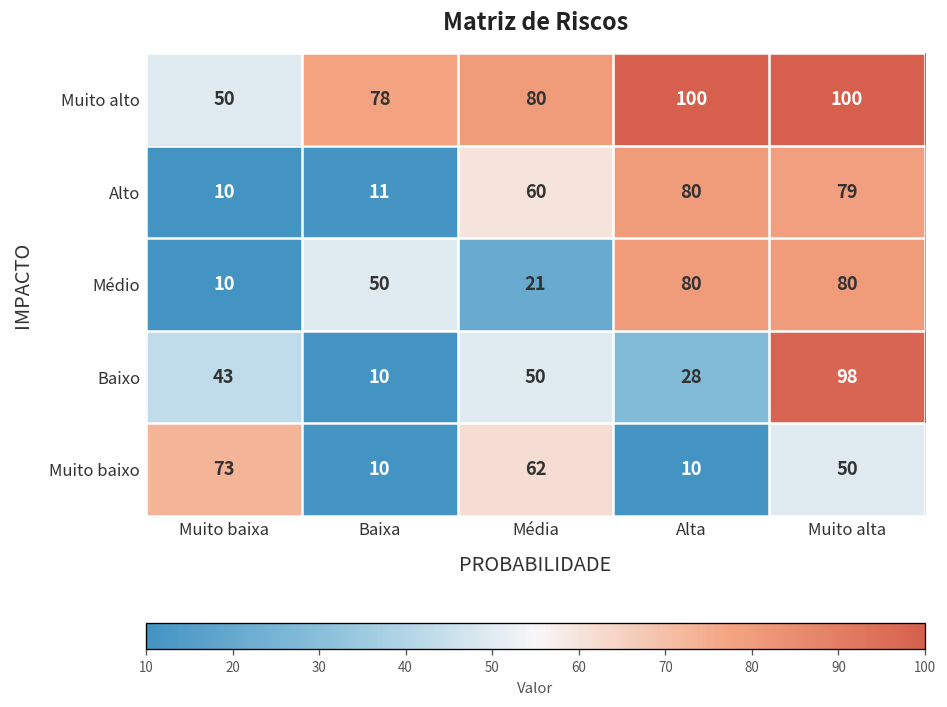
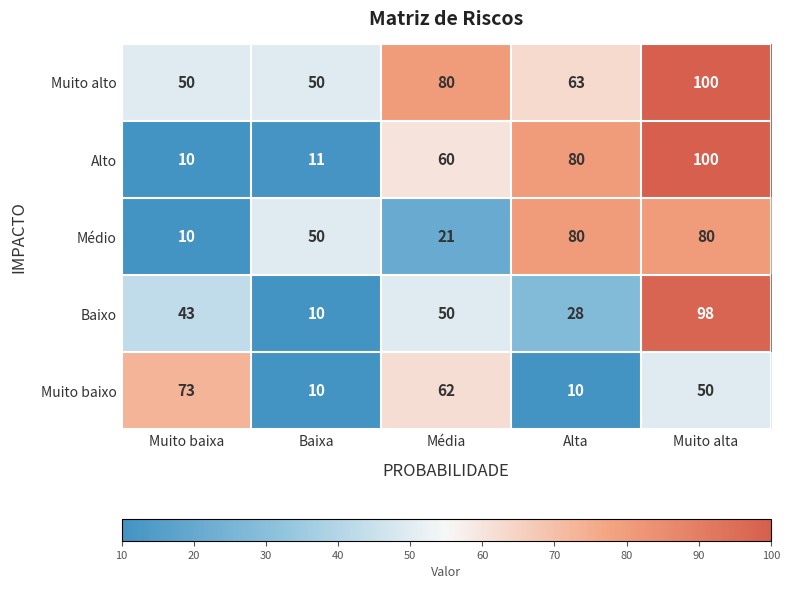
  {
    "Muito alto": {
      "Muito baixa": 50,
-     "Baixa": 78,
+     "Baixa": 50,
      "Média": 80,
-     "Alta": 100,
+     "Alta": 63,
      "Muito alta": 100
    },
    "Alto": {
      "Muito baixa": 10,
      "Baixa": 11,
      "Média": 60,
      "Alta": 80,
-     "Muito alta": 79
+     "Muito alta": 100
    },
    "Médio": {
      "Muito baixa": 10,
      "Baixa": 50,
      "Média": 21,
      "Alta": 80,
      "Muito alta": 80
    },
    "Baixo": {
      "Muito baixa": 43,
      "Baixa": 10,
      "Média": 50,
      "Alta": 28,
      "Muito alta": 98
    },
    "Muito baixo": {
      "Muito baixa": 73,
      "Baixa": 10,
      "Média": 62,
      "Alta": 10,
      "Muito alta": 50
    }
  }
